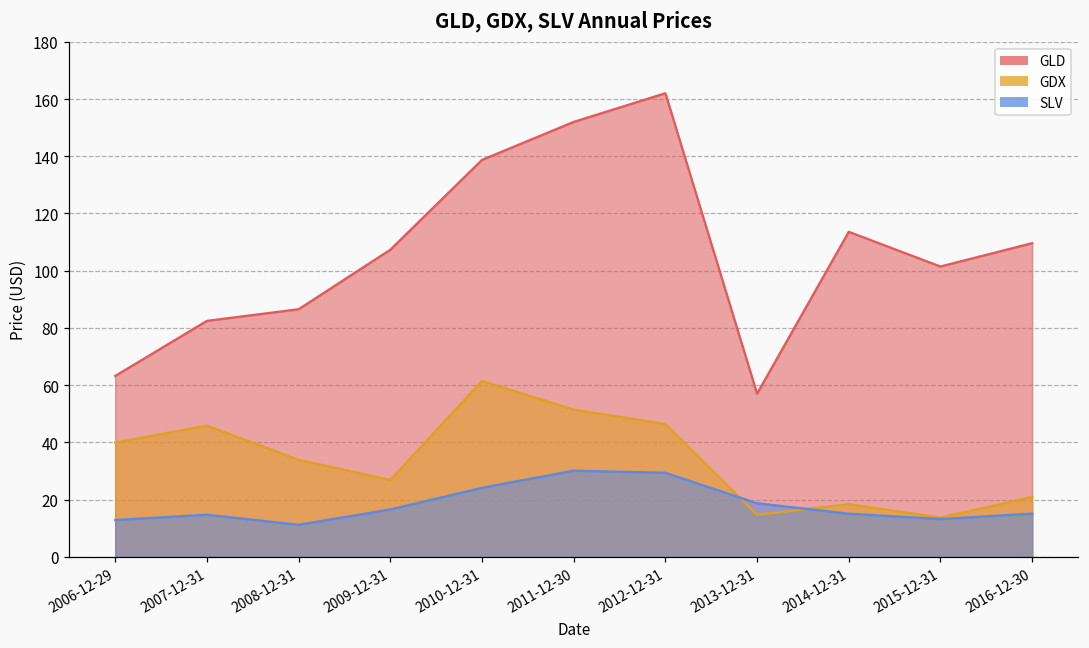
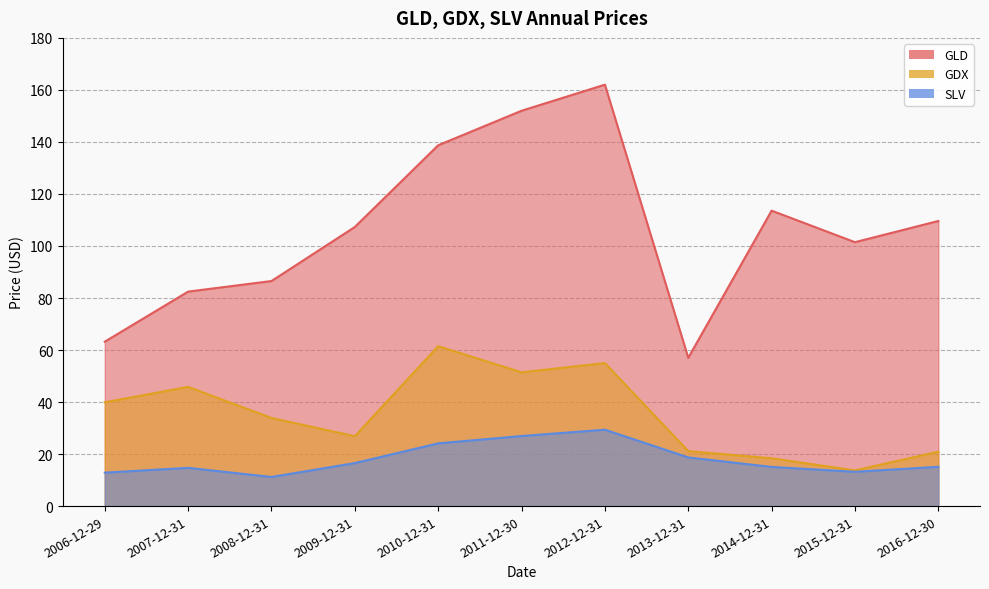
  {
    "GLD": {
      "2006-12-29": 63,
      "2007-12-31": 82,
      "2008-12-31": 87,
      "2009-12-31": 107,
      "2010-12-31": 139,
      "2011-12-30": 152,
      "2012-12-31": 162,
      "2013-12-31": 57,
      "2014-12-31": 114,
      "2015-12-31": 101,
      "2016-12-30": 110
    },
    "GDX": {
      "2006-12-29": 40,
      "2007-12-31": 46,
      "2008-12-31": 34,
      "2009-12-31": 27,
      "2010-12-31": 61,
      "2011-12-30": 51,
-     "2012-12-31": 46,
-     "2013-12-31": 15,
+     "2012-12-31": 55,
+     "2013-12-31": 21,
      "2014-12-31": 18,
      "2016-12-30": 21
    },
    "SLV": {
      "2006-12-29": 13,
      "2007-12-31": 15,
      "2008-12-31": 11,
      "2009-12-31": 17,
      "2010-12-31": 24,
-     "2011-12-30": 30,
+     "2011-12-30": 27,
      "2012-12-31": 29,
      "2013-12-31": 19,
      "2014-12-31": 15,
      "2016-12-30": 15
    }
  }
